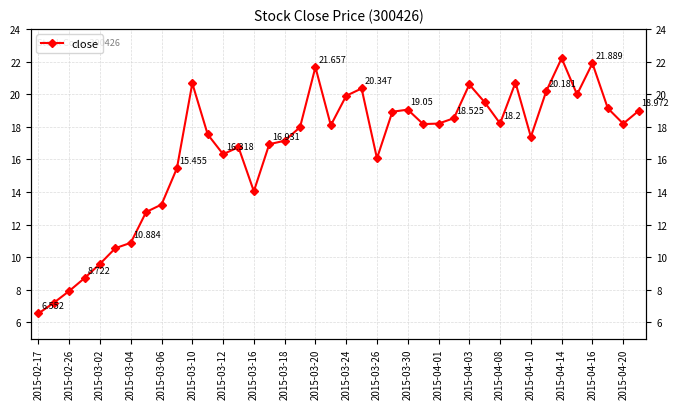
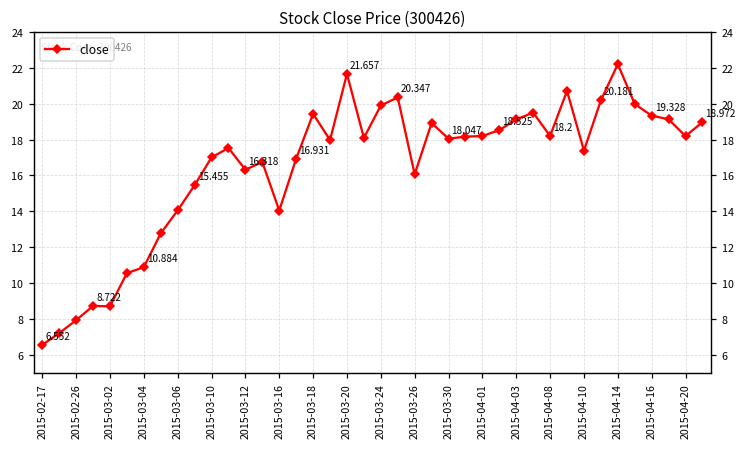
  {
-   "2015-03-02": 9.6,
+   "2015-03-02": 8.7,
    "2015-03-04": 10.884,
-   "2015-03-06": 13.2,
-   "2015-03-10": 20.7,
-   "2015-03-18": 17.1,
+   "2015-03-06": 14.1,
+   "2015-03-10": 17.0,
+   "2015-03-18": 19.4,
    "2015-03-20": 21.657,
-   "2015-03-30": 19.05,
-   "2015-04-03": 20.6,
+   "2015-03-30": 18.047,
+   "2015-04-03": 19.1,
    "2015-04-08": 18.2,
-   "2015-04-16": 21.889
+   "2015-04-16": 19.328
  }
